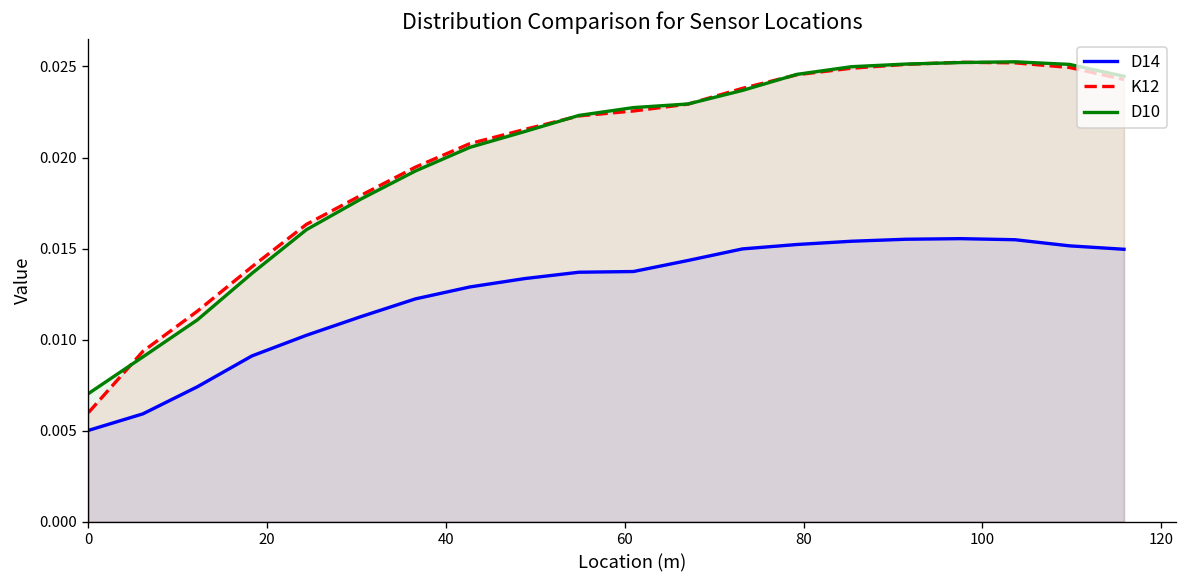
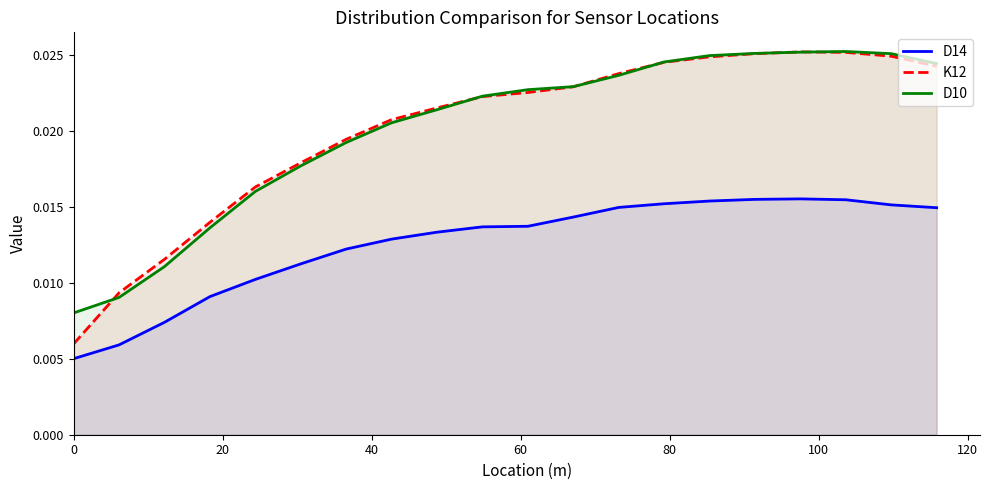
  {
    "D14": {
      "0": 0.0050
    },
    "K12": {
      "0": 0.0060
    },
    "D10": {
-     "0": 0.0070
+     "0": 0.0080
    }
  }
